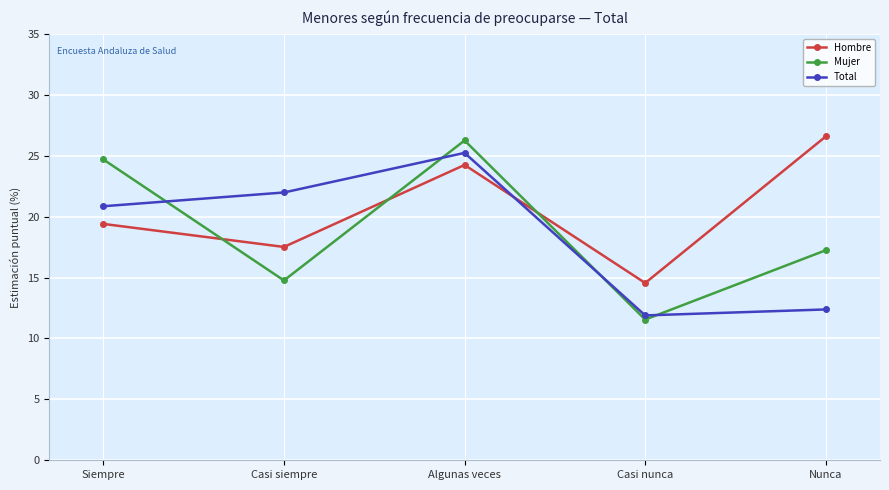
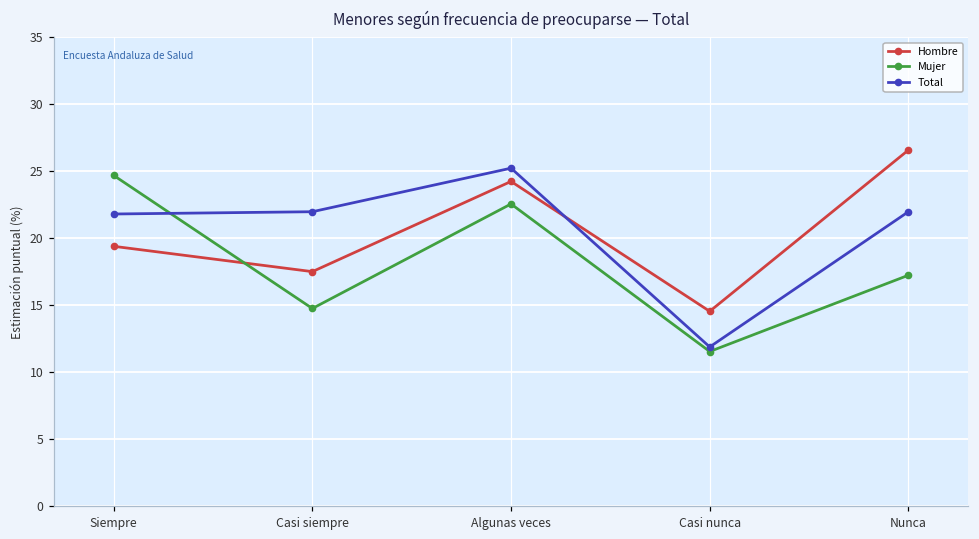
  {
    "Hombre": {
      "Siempre": 19.4,
      "Casi siempre": 17.5,
      "Algunas veces": 24.2,
      "Casi nunca": 14.6,
      "Nunca": 26.6
    },
    "Mujer": {
      "Siempre": 24.7,
      "Casi siempre": 14.8,
-     "Algunas veces": 26.3,
+     "Algunas veces": 22.6,
      "Casi nunca": 11.6,
      "Nunca": 17.2
    },
    "Total": {
-     "Siempre": 20.9,
+     "Siempre": 21.8,
      "Casi siempre": 22.0,
      "Algunas veces": 25.2,
      "Casi nunca": 11.9,
-     "Nunca": 12.4
+     "Nunca": 22.0
    }
  }
